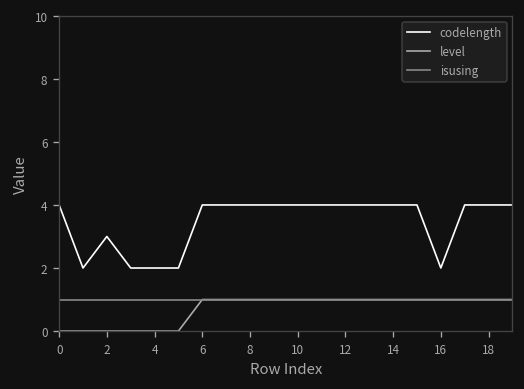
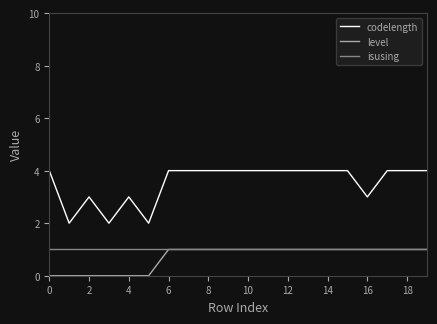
  {
    "codelength": {
      "0": 4,
      "2": 3,
-     "4": 2,
+     "4": 3,
      "6": 4,
      "8": 4,
      "10": 4,
      "12": 4,
      "14": 4,
-     "16": 2,
+     "16": 3,
      "18": 4
    }
  }
